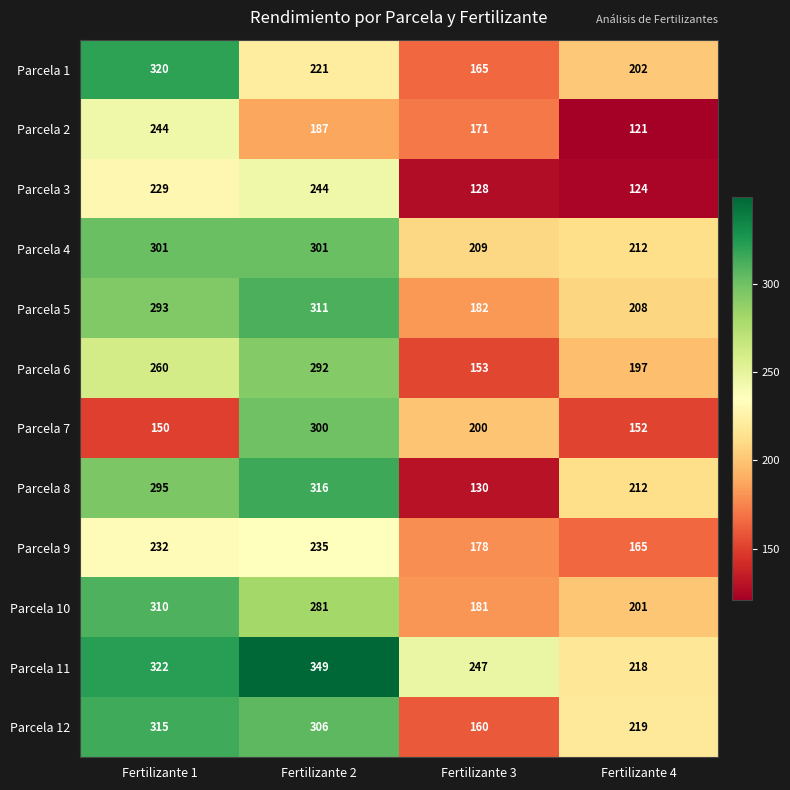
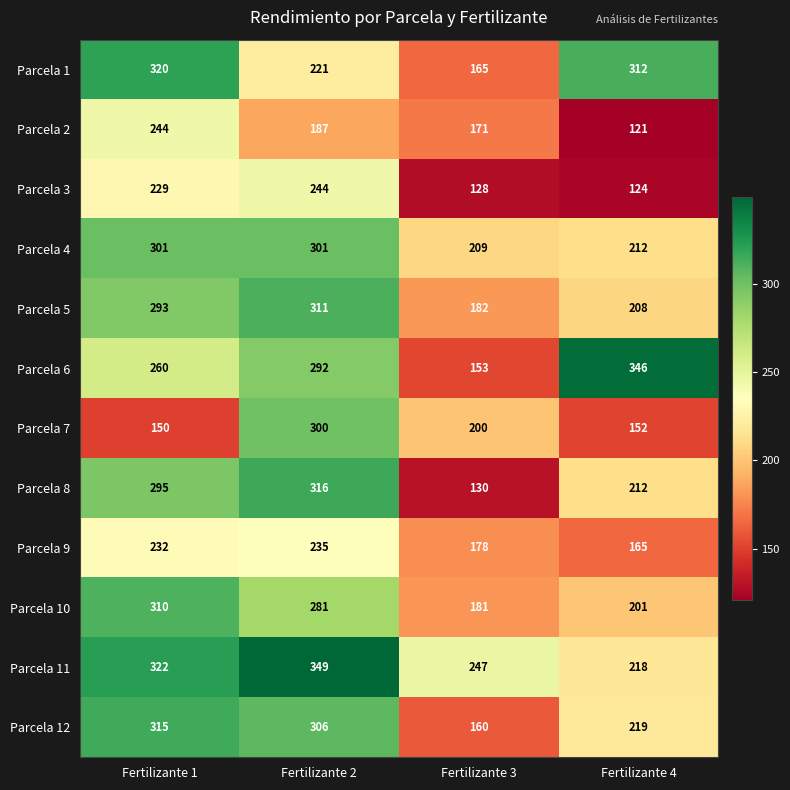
  {
    "Parcela 1": {
      "Fertilizante 1": 320,
      "Fertilizante 2": 221,
      "Fertilizante 3": 165,
-     "Fertilizante 4": 202
+     "Fertilizante 4": 312
    },
    "Parcela 2": {
      "Fertilizante 1": 244,
      "Fertilizante 2": 187,
      "Fertilizante 3": 171,
      "Fertilizante 4": 121
    },
    "Parcela 3": {
      "Fertilizante 1": 229,
      "Fertilizante 2": 244,
      "Fertilizante 3": 128,
      "Fertilizante 4": 124
    },
    "Parcela 4": {
      "Fertilizante 1": 301,
      "Fertilizante 2": 301,
      "Fertilizante 3": 209,
      "Fertilizante 4": 212
    },
    "Parcela 5": {
      "Fertilizante 1": 293,
      "Fertilizante 2": 311,
      "Fertilizante 3": 182,
      "Fertilizante 4": 208
    },
    "Parcela 6": {
      "Fertilizante 1": 260,
      "Fertilizante 2": 292,
      "Fertilizante 3": 153,
-     "Fertilizante 4": 197
+     "Fertilizante 4": 346
    },
    "Parcela 7": {
      "Fertilizante 1": 150,
      "Fertilizante 2": 300,
      "Fertilizante 3": 200,
      "Fertilizante 4": 152
    },
    "Parcela 8": {
      "Fertilizante 1": 295,
      "Fertilizante 2": 316,
      "Fertilizante 3": 130,
      "Fertilizante 4": 212
    },
    "Parcela 9": {
      "Fertilizante 1": 232,
      "Fertilizante 2": 235,
      "Fertilizante 3": 178,
      "Fertilizante 4": 165
    },
    "Parcela 10": {
      "Fertilizante 1": 310,
      "Fertilizante 2": 281,
      "Fertilizante 3": 181,
      "Fertilizante 4": 201
    },
    "Parcela 11": {
      "Fertilizante 1": 322,
      "Fertilizante 2": 349,
      "Fertilizante 3": 247,
      "Fertilizante 4": 218
    },
    "Parcela 12": {
      "Fertilizante 1": 315,
      "Fertilizante 2": 306,
      "Fertilizante 3": 160,
      "Fertilizante 4": 219
    }
  }
